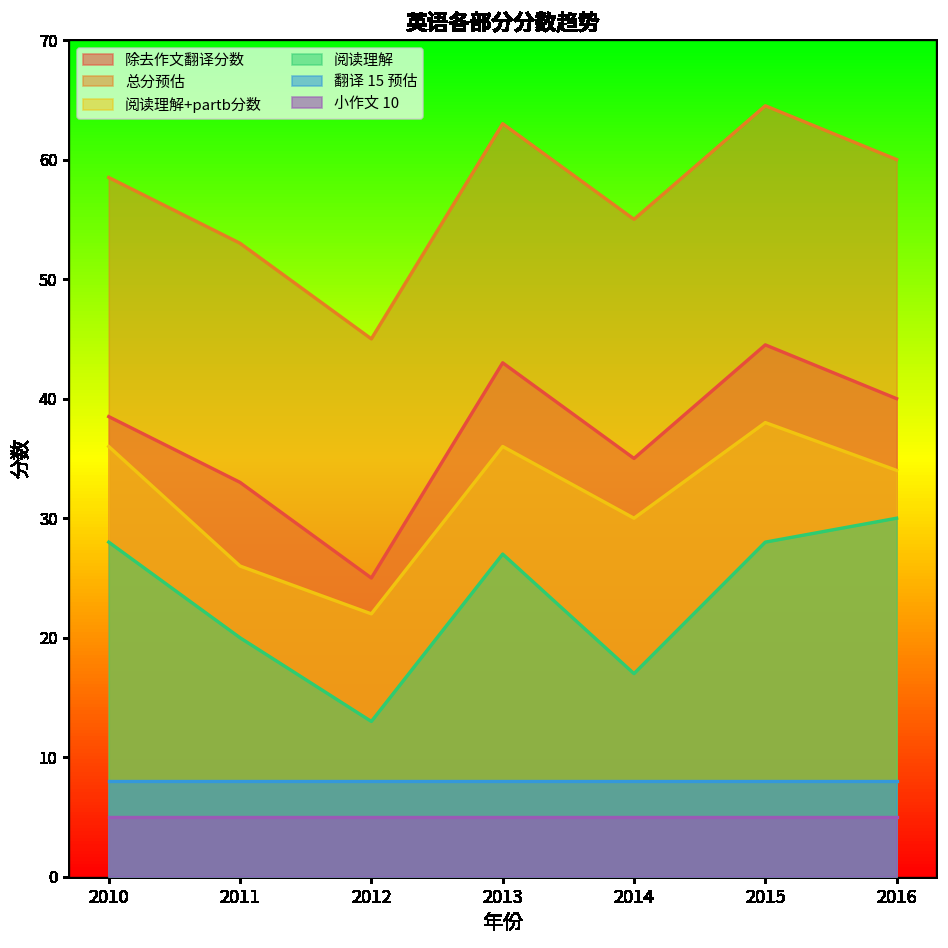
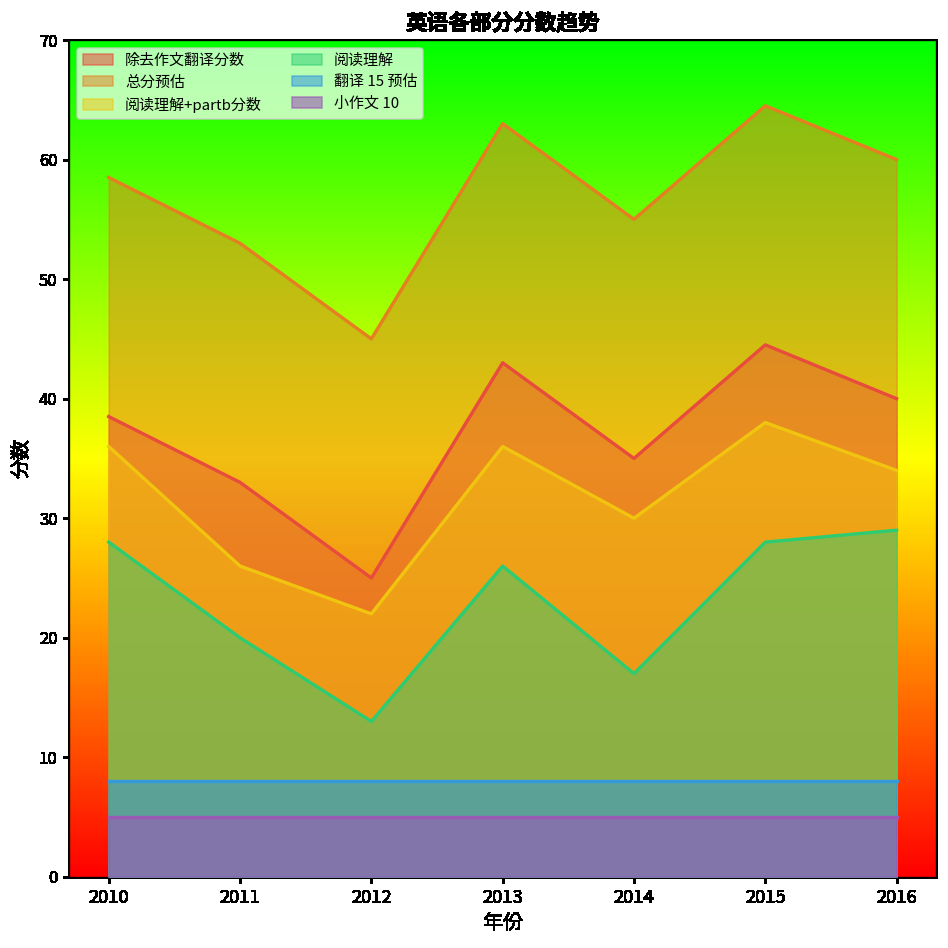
  {
    "阅读理解": {
      "2010": 28,
      "2011": 20,
      "2012": 13,
-     "2013": 27,
+     "2013": 26,
      "2014": 17,
      "2015": 28,
-     "2016": 30
+     "2016": 29
    },
    "翻译 15 预估": {
      "2010": 8,
      "2011": 8,
      "2012": 8,
      "2013": 8,
      "2014": 8,
      "2015": 8,
      "2016": 8
    },
    "小作文 10": {
      "2010": 5,
      "2011": 5,
      "2012": 5,
      "2013": 5,
      "2014": 5,
      "2015": 5,
      "2016": 5
    }
  }
